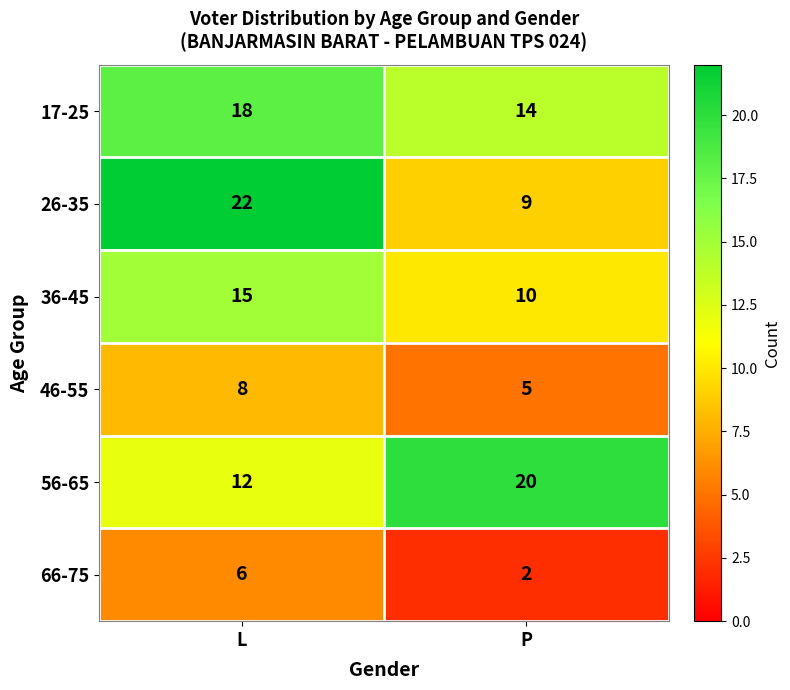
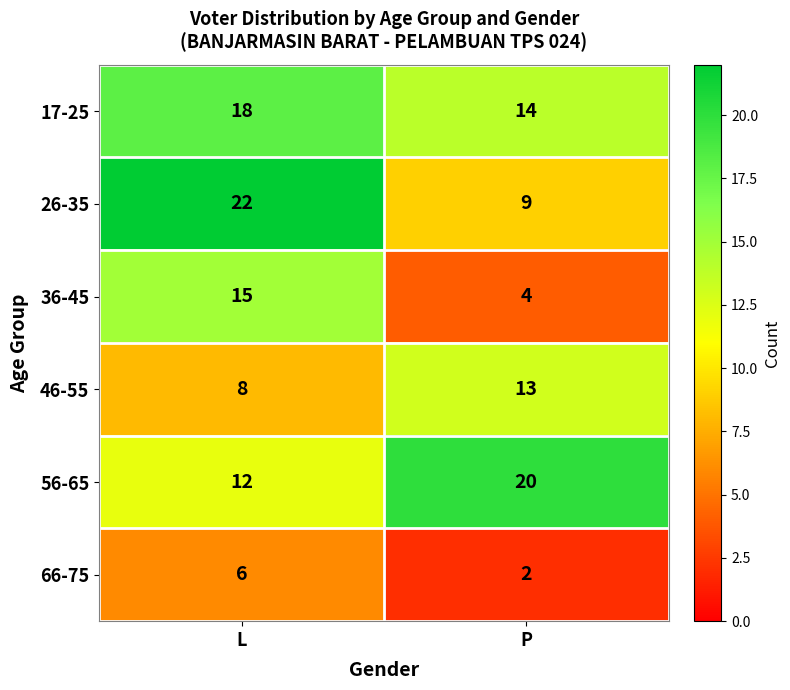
  {
    "17-25": {
      "L": 18,
      "P": 14
    },
    "26-35": {
      "L": 22,
      "P": 9
    },
    "36-45": {
      "L": 15,
-     "P": 10
+     "P": 4
    },
    "46-55": {
      "L": 8,
-     "P": 5
+     "P": 13
    },
    "56-65": {
      "L": 12,
      "P": 20
    },
    "66-75": {
      "L": 6,
      "P": 2
    }
  }
